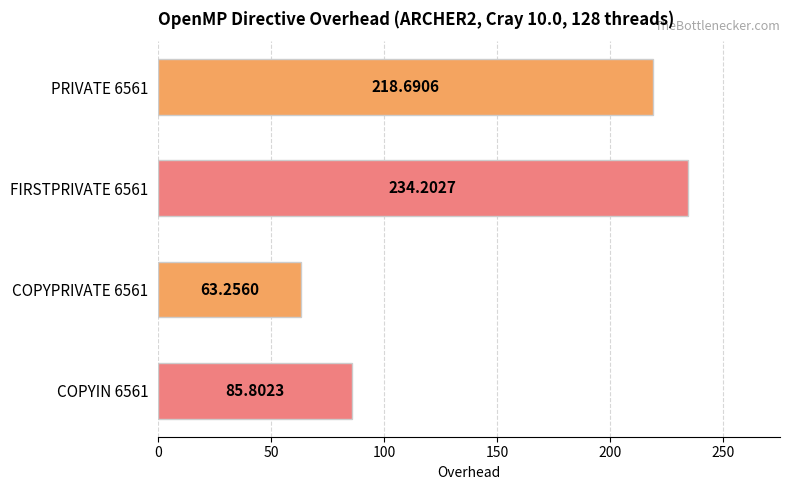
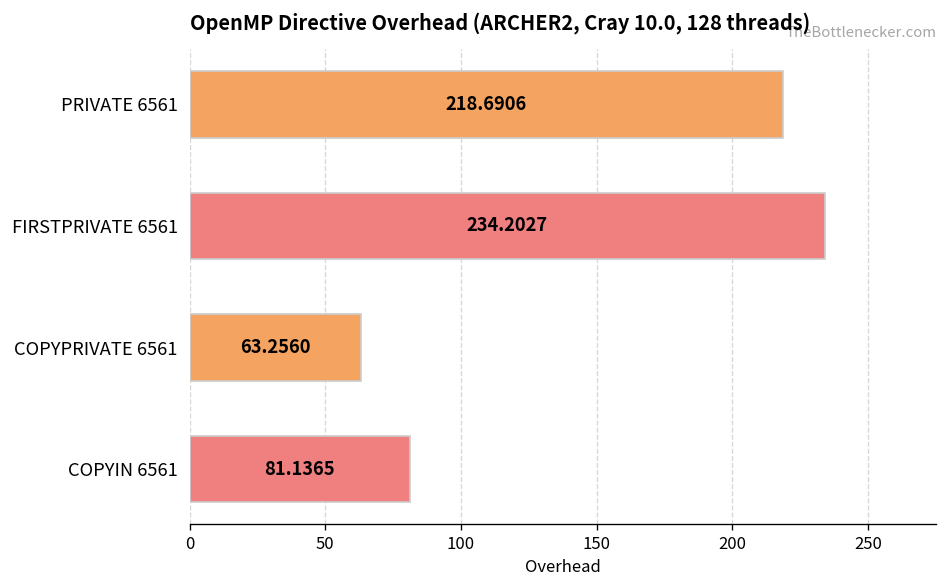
  {
    "PRIVATE 6561": 218.6906,
    "FIRSTPRIVATE 6561": 234.2027,
    "COPYPRIVATE 6561": 63.2560,
-   "COPYIN 6561": 85.8023
+   "COPYIN 6561": 81.1365
  }
